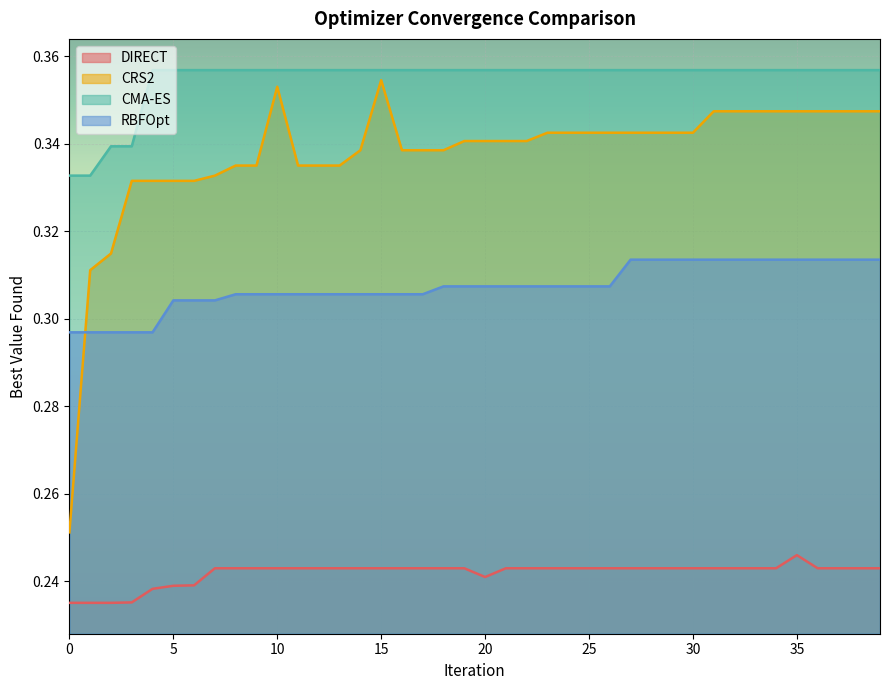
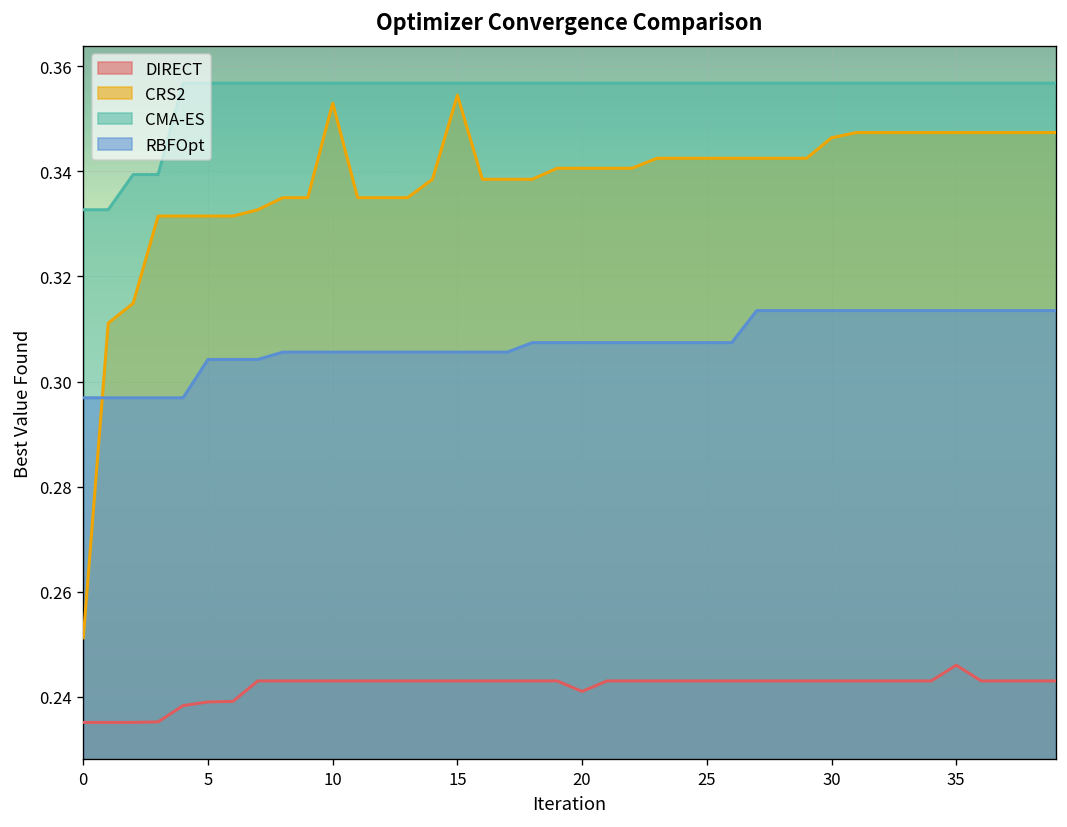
  {
    "DIRECT": {
      "0": 0.235,
      "5": 0.239,
      "10": 0.243,
      "15": 0.243,
      "20": 0.241,
      "25": 0.243,
      "30": 0.243,
      "35": 0.246
    },
    "CRS2": {
      "0": 0.251,
      "5": 0.332,
      "10": 0.353,
      "15": 0.355,
      "20": 0.341,
      "25": 0.343,
-     "30": 0.343,
+     "30": 0.346,
      "35": 0.347
    }
  }
